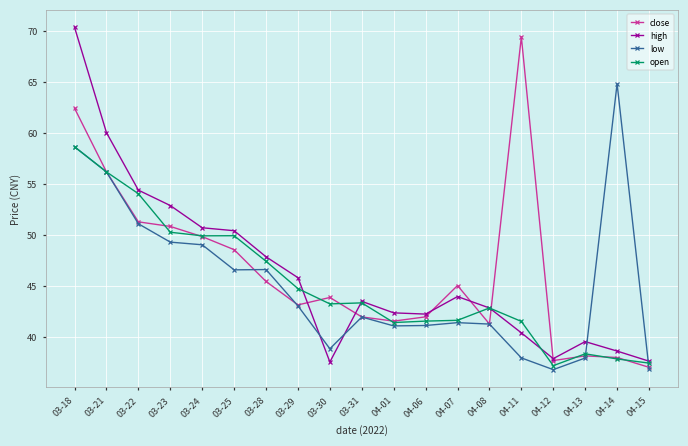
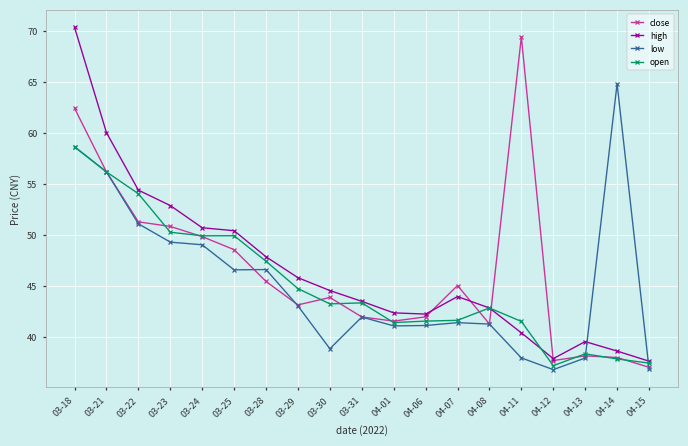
  {
    "close": {
      "03-18": 62,
      "03-23": 51,
      "03-25": 49,
      "03-28": 45,
      "03-30": 44,
      "04-07": 45,
      "04-11": 69
    },
    "high": {
      "03-18": 70,
      "03-21": 60,
      "03-22": 54,
      "03-23": 53,
      "03-24": 51,
      "03-25": 50,
      "03-28": 48,
      "03-29": 46,
-     "03-30": 38,
+     "03-30": 45,
      "04-01": 42,
      "04-07": 44,
      "04-11": 40,
      "04-13": 40,
      "04-14": 39
    },
    "low": {
      "03-23": 49,
      "03-24": 49,
      "03-25": 47,
      "03-28": 47,
      "03-30": 39,
      "04-01": 41,
      "04-06": 41,
      "04-11": 38,
      "04-12": 37,
      "04-14": 65
    },
    "open": {
      "03-22": 54,
      "03-23": 50,
      "03-25": 50,
      "03-28": 47,
      "03-29": 45,
      "03-30": 43,
      "04-06": 42,
      "04-11": 41,
      "04-12": 37
    }
  }
